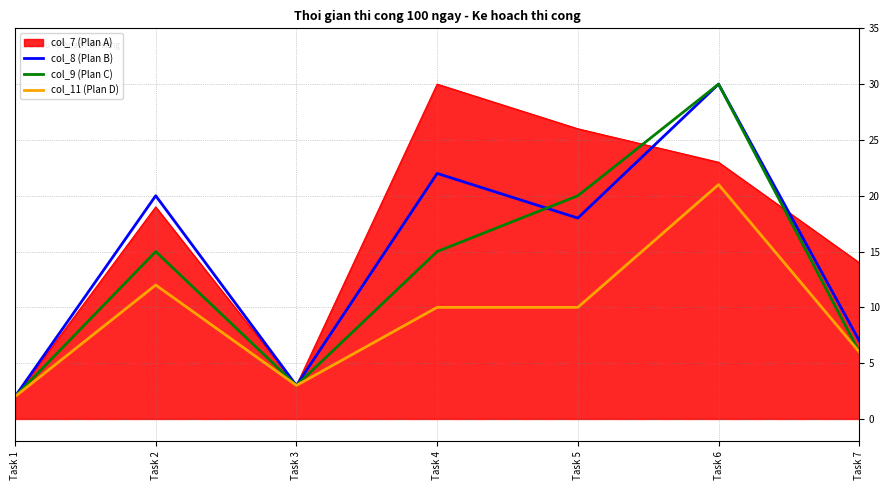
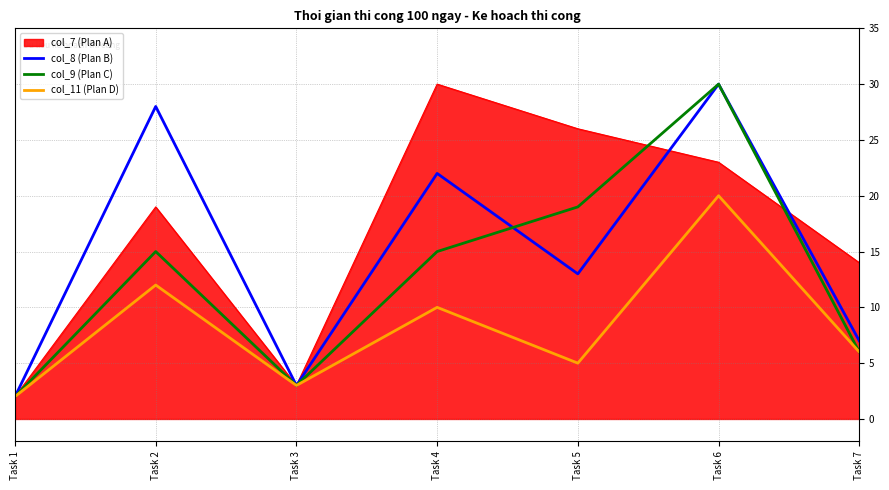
  {
    "col_7 (Plan A)": {
      "Task 2": 19,
      "Task 4": 30,
      "Task 5": 26,
      "Task 6": 23,
      "Task 7": 14
    },
    "col_8 (Plan B)": {
-     "Task 2": 20,
+     "Task 2": 28,
      "Task 4": 22,
-     "Task 5": 18,
+     "Task 5": 13,
      "Task 7": 7
    },
    "col_9 (Plan C)": {
      "Task 2": 15,
      "Task 4": 15,
-     "Task 5": 20
+     "Task 5": 19
    },
    "col_11 (Plan D)": {
      "Task 2": 12,
      "Task 4": 10,
-     "Task 5": 10,
-     "Task 6": 21
+     "Task 5": 5,
+     "Task 6": 20
    }
  }
